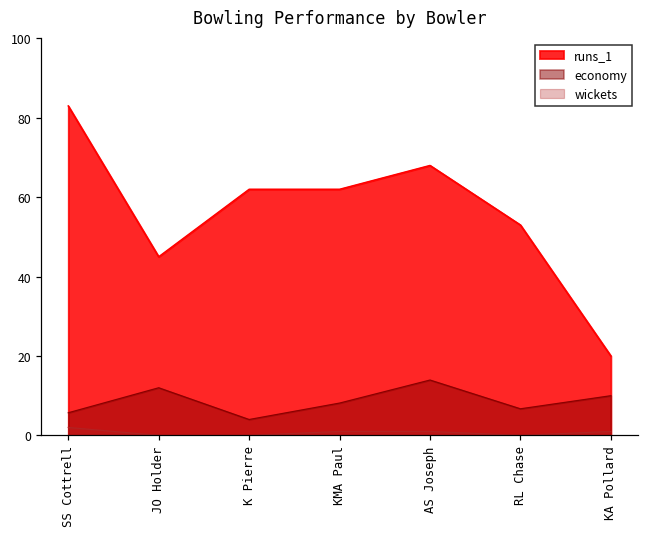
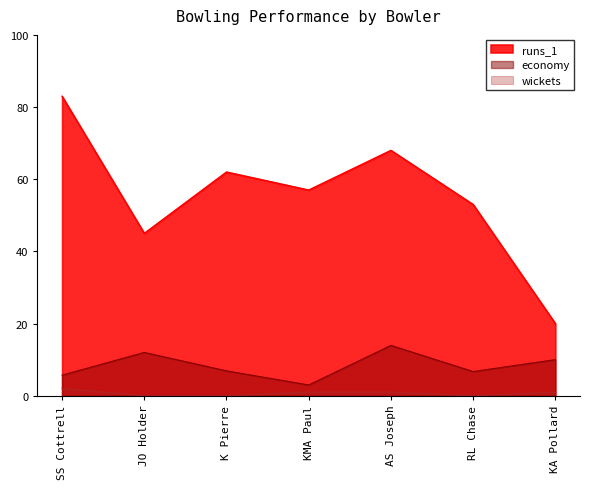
  {
    "runs_1": {
      "SS Cottrell": 83,
      "JO Holder": 45,
      "K Pierre": 62,
-     "KMA Paul": 62,
+     "KMA Paul": 57,
      "AS Joseph": 68,
      "RL Chase": 53,
      "KA Pollard": 20
    },
    "economy": {
      "SS Cottrell": 6,
      "JO Holder": 12,
-     "K Pierre": 4,
-     "KMA Paul": 8,
+     "K Pierre": 7,
+     "KMA Paul": 3,
      "AS Joseph": 14,
      "RL Chase": 7,
      "KA Pollard": 10
    },
    "wickets": {
      "SS Cottrell": 2,
      "JO Holder": 0,
      "K Pierre": 0,
      "KMA Paul": 1,
      "AS Joseph": 1,
      "RL Chase": 0,
      "KA Pollard": 1
    }
  }
